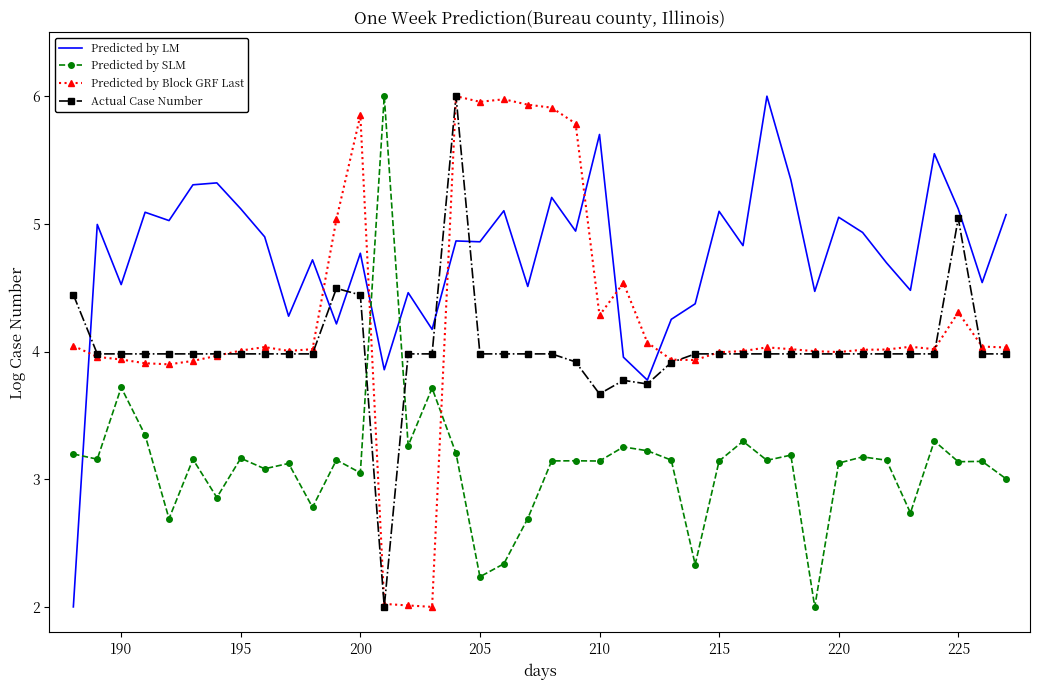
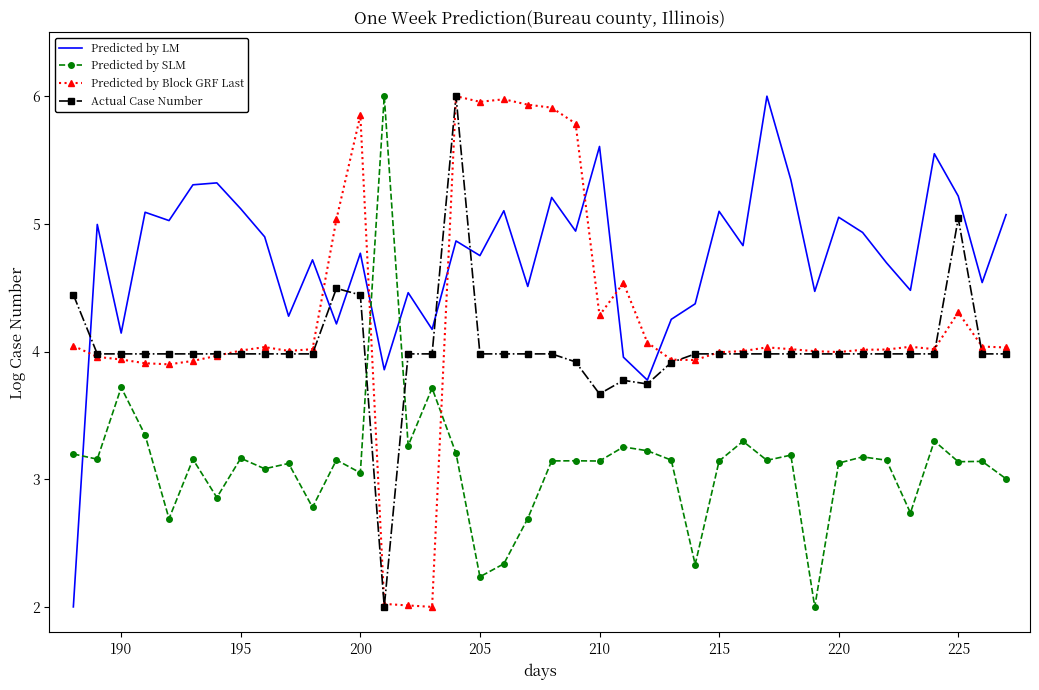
  {
    "Predicted by LM": {
-     "190": 4.52,
+     "190": 4.14,
      "195": 5.12,
      "200": 4.77,
-     "205": 4.86,
-     "210": 5.70,
+     "205": 4.75,
+     "210": 5.61,
      "215": 5.10,
      "220": 5.05,
-     "225": 5.12
+     "225": 5.22
    },
    "Predicted by SLM": {
      "190": 3.72,
      "195": 3.16,
      "200": 3.05,
      "205": 2.24,
      "210": 3.14,
      "215": 3.14,
      "220": 3.13,
      "225": 3.14
    },
    "Predicted by Block GRF Last": {
      "190": 3.94,
      "195": 4.01,
      "200": 5.85,
      "205": 5.96,
      "210": 4.28,
      "225": 4.31
    },
    "Actual Case Number": {
      "190": 3.98,
      "195": 3.98,
      "200": 4.44,
      "205": 3.98,
      "210": 3.67,
      "225": 5.04
    }
  }
